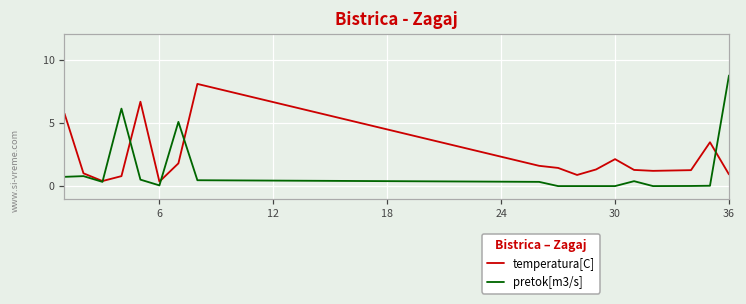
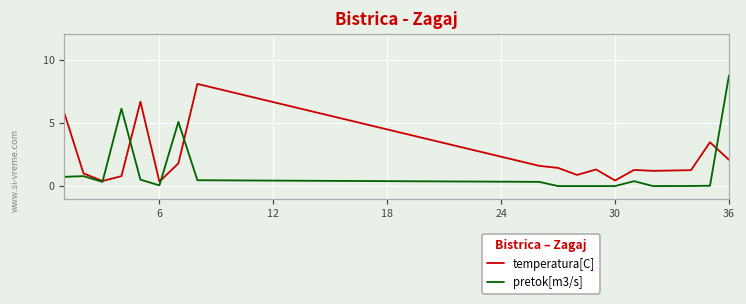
  {
    "temperatura[C]": {
      "6": 0.4,
-     "30": 2.1,
-     "36": 0.9
+     "30": 0.4,
+     "36": 2.1
    },
    "pretok[m3/s]": {
      "6": 0.1,
      "30": 0.0,
      "36": 8.7
    }
  }
